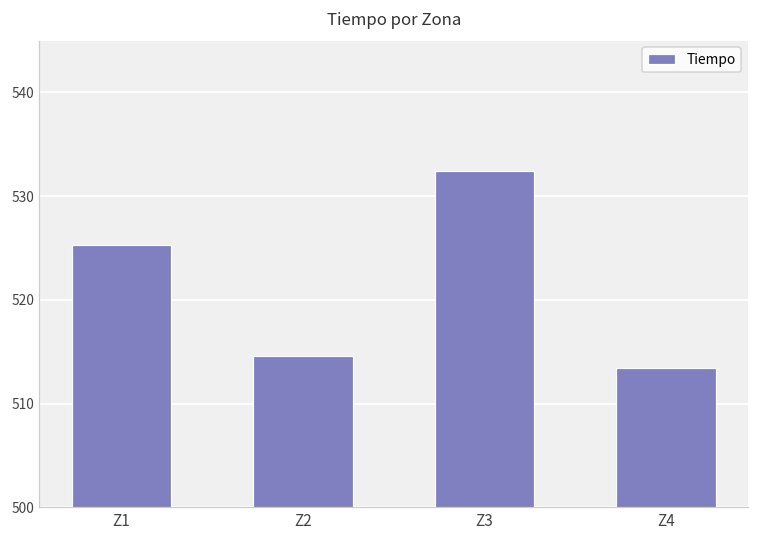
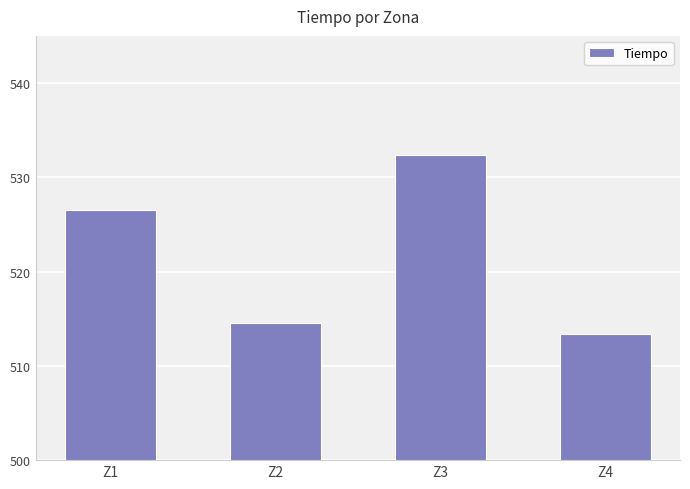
  {
-   "Z1": 525,
+   "Z1": 527,
    "Z2": 515,
    "Z3": 532,
    "Z4": 513
  }
